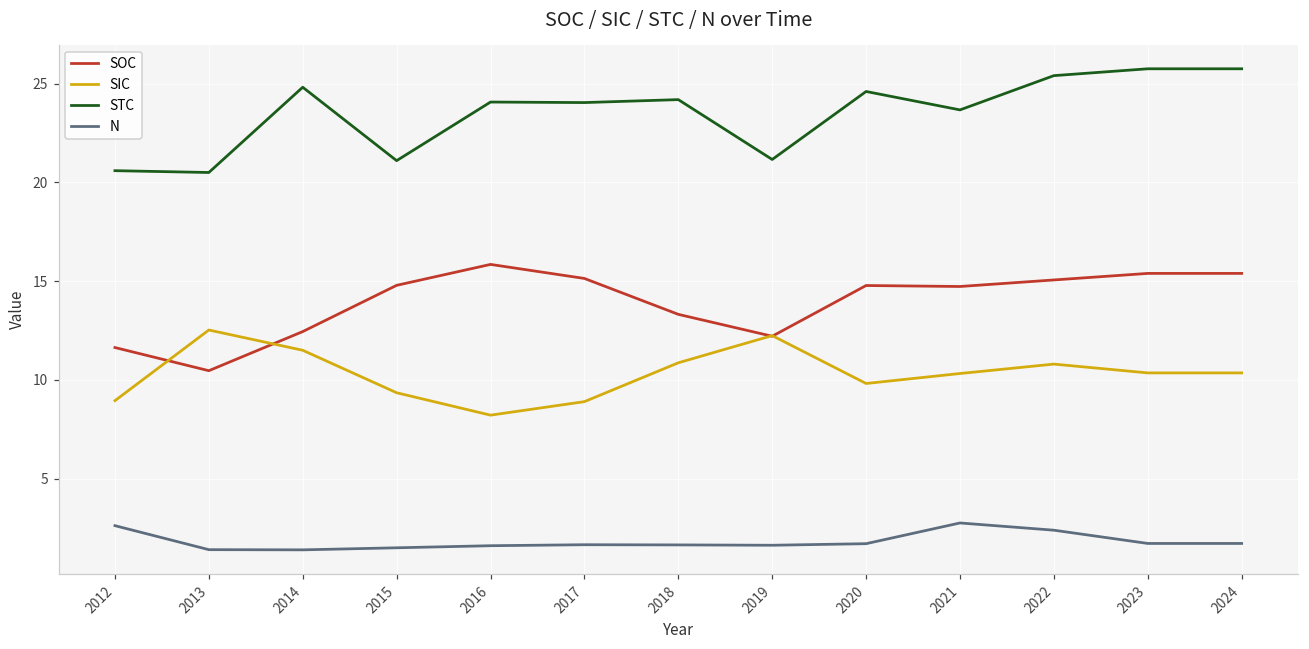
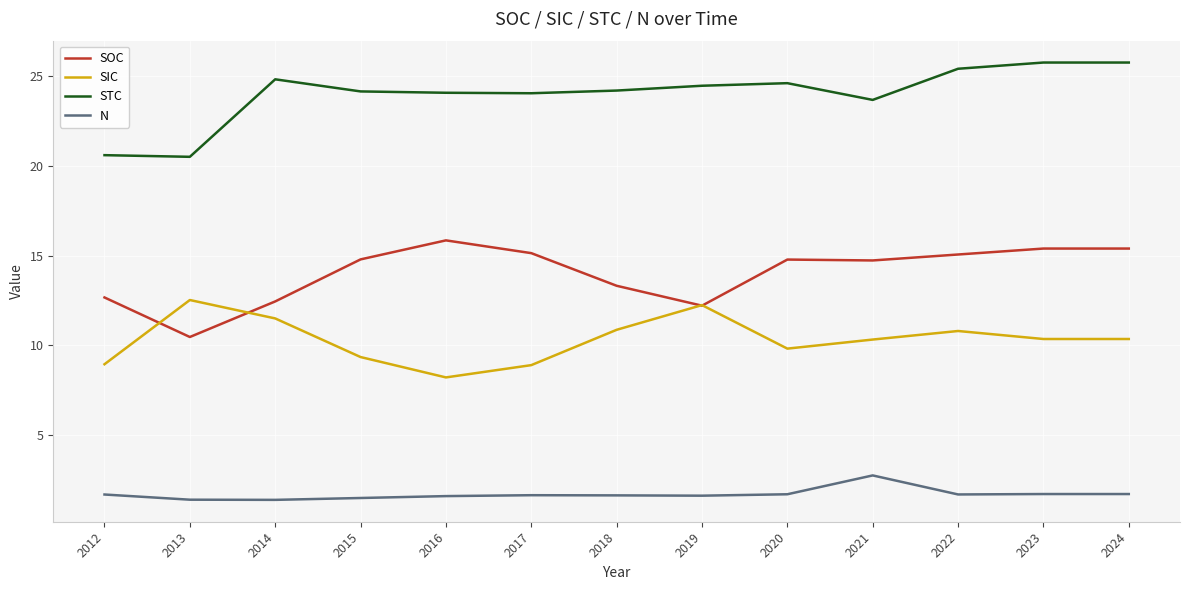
  {
    "SOC": {
-     "2012": 11.6,
+     "2012": 12.7,
      "2013": 10.5,
      "2014": 12.4,
      "2015": 14.8,
      "2016": 15.8,
      "2017": 15.1,
      "2018": 13.3,
      "2020": 14.8,
      "2021": 14.7,
      "2022": 15.1,
      "2023": 15.4,
      "2024": 15.4
    },
    "SIC": {
      "2012": 9.0,
      "2013": 12.5,
      "2014": 11.5,
      "2015": 9.4,
      "2016": 8.2,
      "2017": 8.9,
      "2018": 10.9,
      "2020": 9.8,
      "2021": 10.3,
      "2022": 10.8,
      "2023": 10.4,
      "2024": 10.4
    },
    "STC": {
      "2012": 20.6,
      "2013": 20.5,
      "2014": 24.8,
-     "2015": 21.1,
+     "2015": 24.1,
      "2016": 24.1,
      "2017": 24.0,
      "2018": 24.2,
-     "2019": 21.2,
+     "2019": 24.5,
      "2020": 24.6,
      "2021": 23.7,
      "2022": 25.4,
      "2023": 25.7,
      "2024": 25.7
    },
    "N": {
-     "2012": 2.6,
+     "2012": 1.7,
      "2013": 1.4,
      "2014": 1.4,
      "2015": 1.5,
      "2016": 1.6,
      "2017": 1.7,
      "2018": 1.7,
      "2019": 1.6,
      "2020": 1.7,
      "2021": 2.8,
-     "2022": 2.4,
+     "2022": 1.7,
      "2023": 1.7,
      "2024": 1.7
    }
  }
